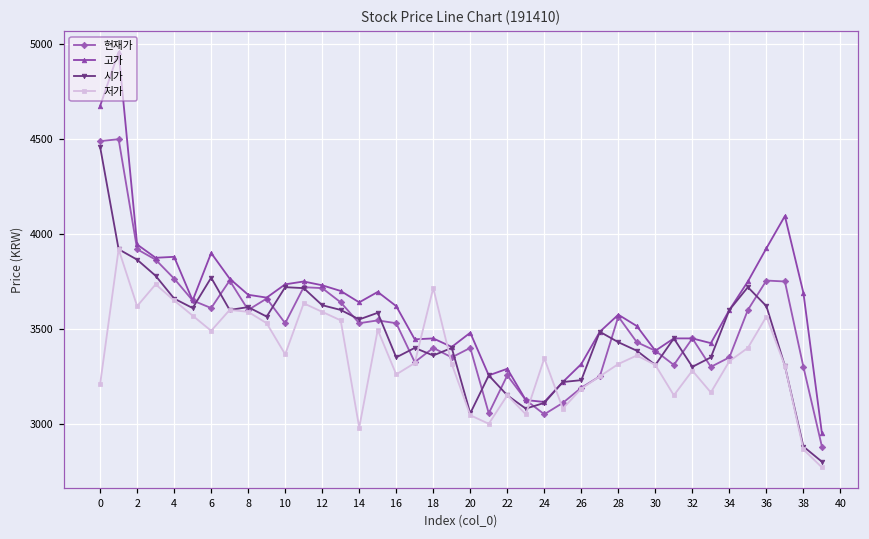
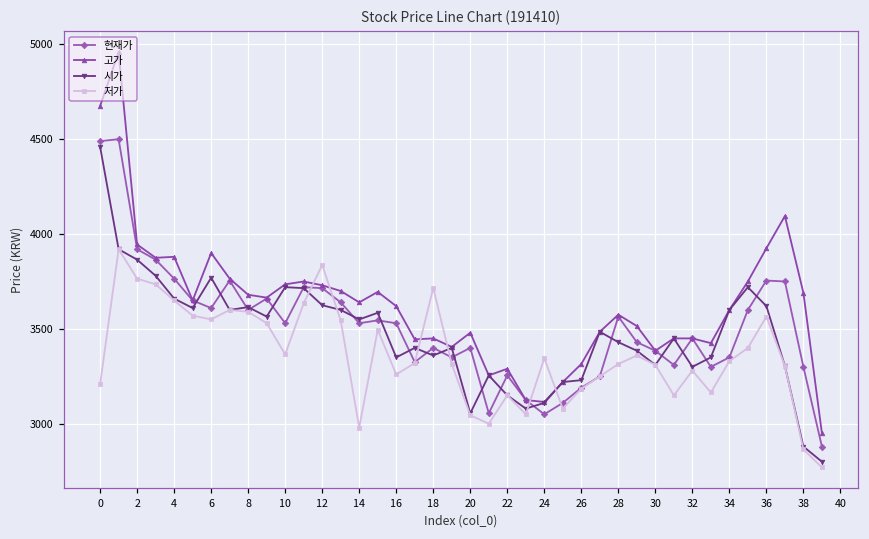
  {
    "저가": {
      "0": 3210,
-     "2": 3620,
-     "6": 3490,
+     "2": 3770,
+     "6": 3550,
      "10": 3370,
-     "12": 3590,
+     "12": 3840,
      "14": 2980,
      "16": 3260,
      "18": 3720,
      "24": 3350,
      "28": 3320,
      "32": 3280,
      "34": 3330,
      "36": 3570,
      "38": 2870
    }
  }
